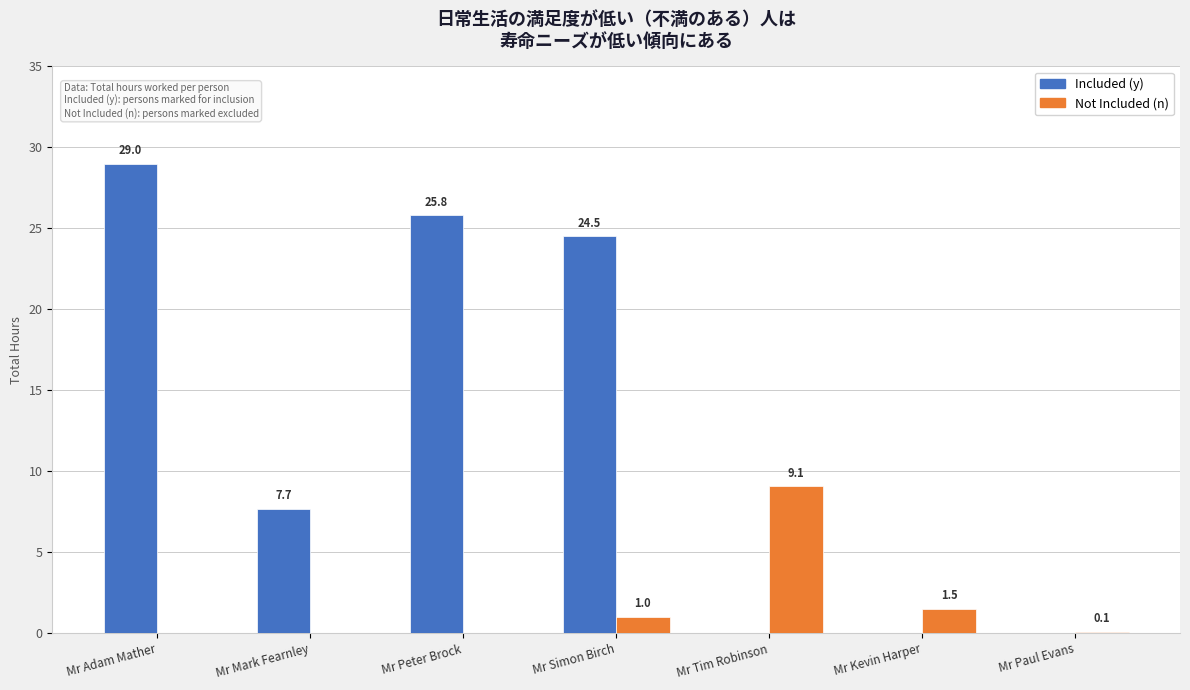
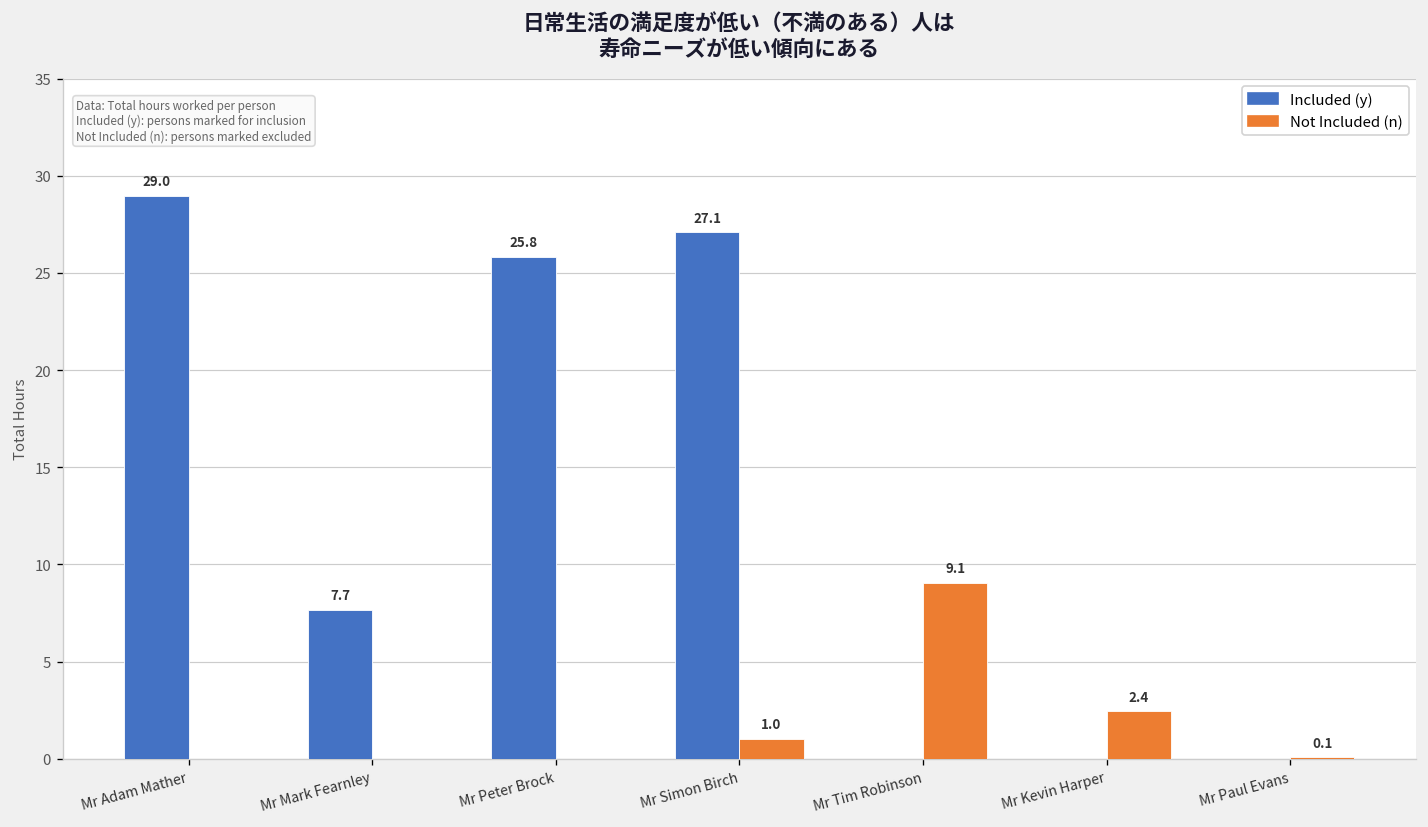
  {
    "Included (y)": {
      "Mr Adam Mather": 29.0,
      "Mr Mark Fearnley": 7.7,
      "Mr Peter Brock": 25.8,
-     "Mr Simon Birch": 24.5
+     "Mr Simon Birch": 27.1
    },
    "Not Included (n)": {
      "Mr Simon Birch": 1.0,
      "Mr Tim Robinson": 9.1,
-     "Mr Kevin Harper": 1.5,
+     "Mr Kevin Harper": 2.4,
      "Mr Paul Evans": 0.1
    }
  }
